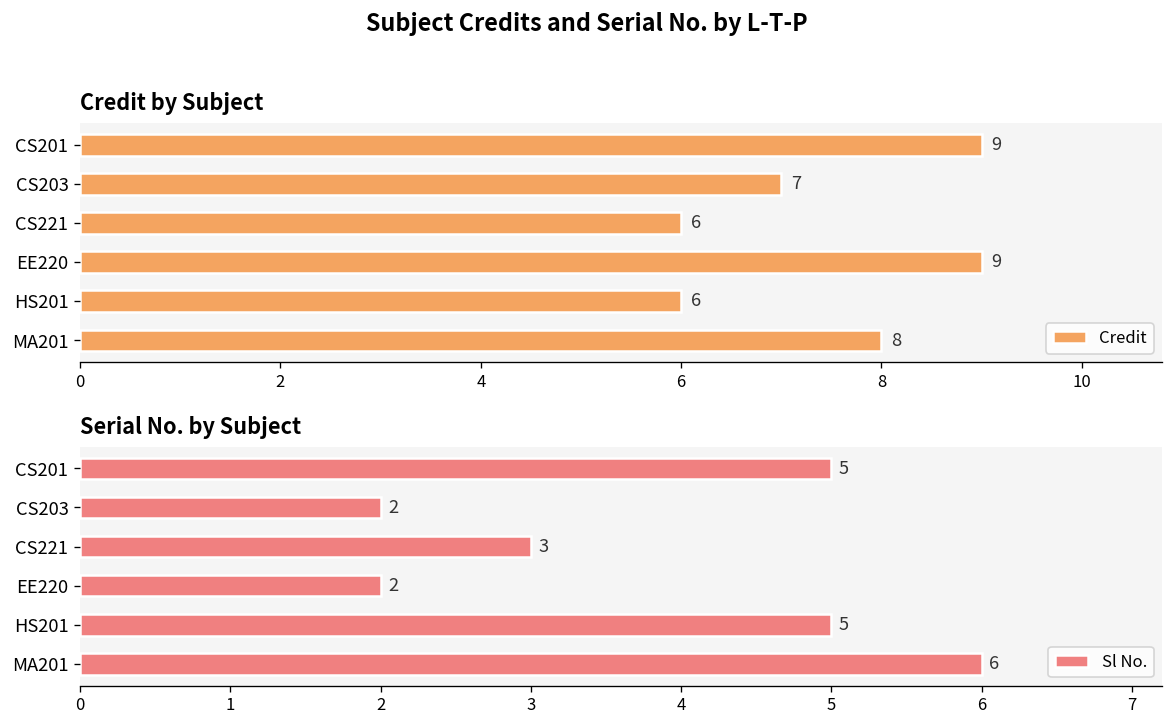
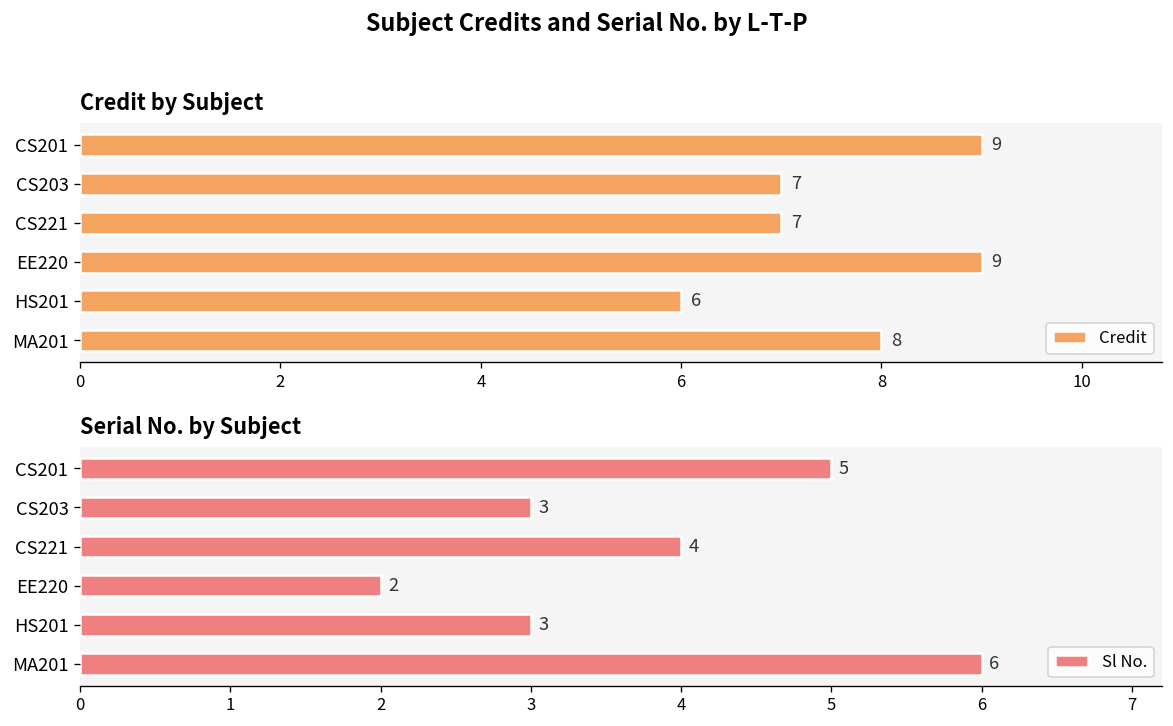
  {
    "Credit by Subject": {
      "CS201": 9,
      "CS203": 7,
-     "CS221": 6,
+     "CS221": 7,
      "EE220": 9,
      "HS201": 6,
      "MA201": 8
    },
    "Serial No. by Subject": {
      "CS201": 5,
-     "CS203": 2,
-     "CS221": 3,
+     "CS203": 3,
+     "CS221": 4,
      "EE220": 2,
-     "HS201": 5,
+     "HS201": 3,
      "MA201": 6
    }
  }
